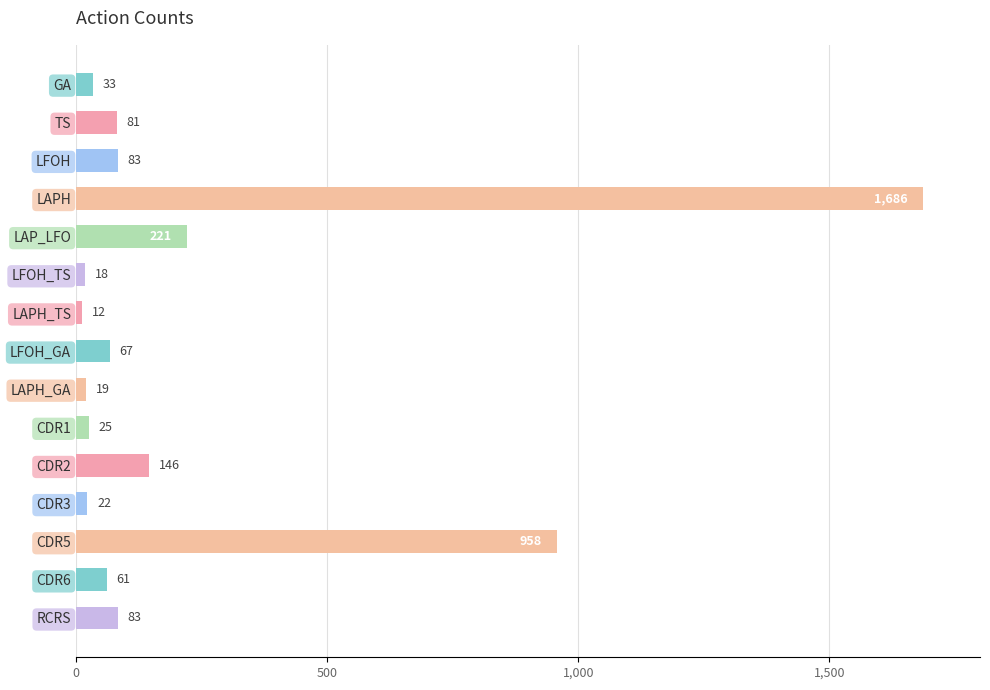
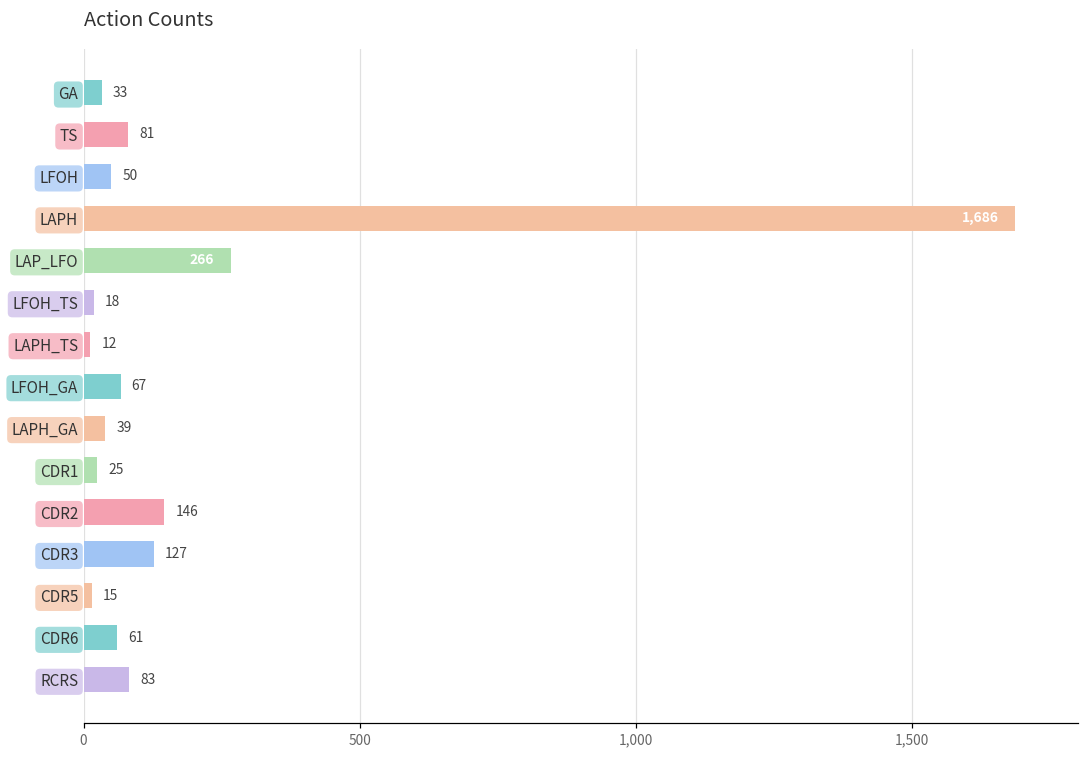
  {
    "GA": "33",
    "TS": "81",
-   "LFOH": "83",
+   "LFOH": "50",
    "LAPH": "1,686",
-   "LAP_LFO": "221",
+   "LAP_LFO": "266",
    "LFOH_TS": "18",
    "LAPH_TS": "12",
    "LFOH_GA": "67",
-   "LAPH_GA": "19",
+   "LAPH_GA": "39",
    "CDR1": "25",
    "CDR2": "146",
-   "CDR3": "22",
-   "CDR5": "958",
+   "CDR3": "127",
+   "CDR5": "15",
    "CDR6": "61",
    "RCRS": "83"
  }
